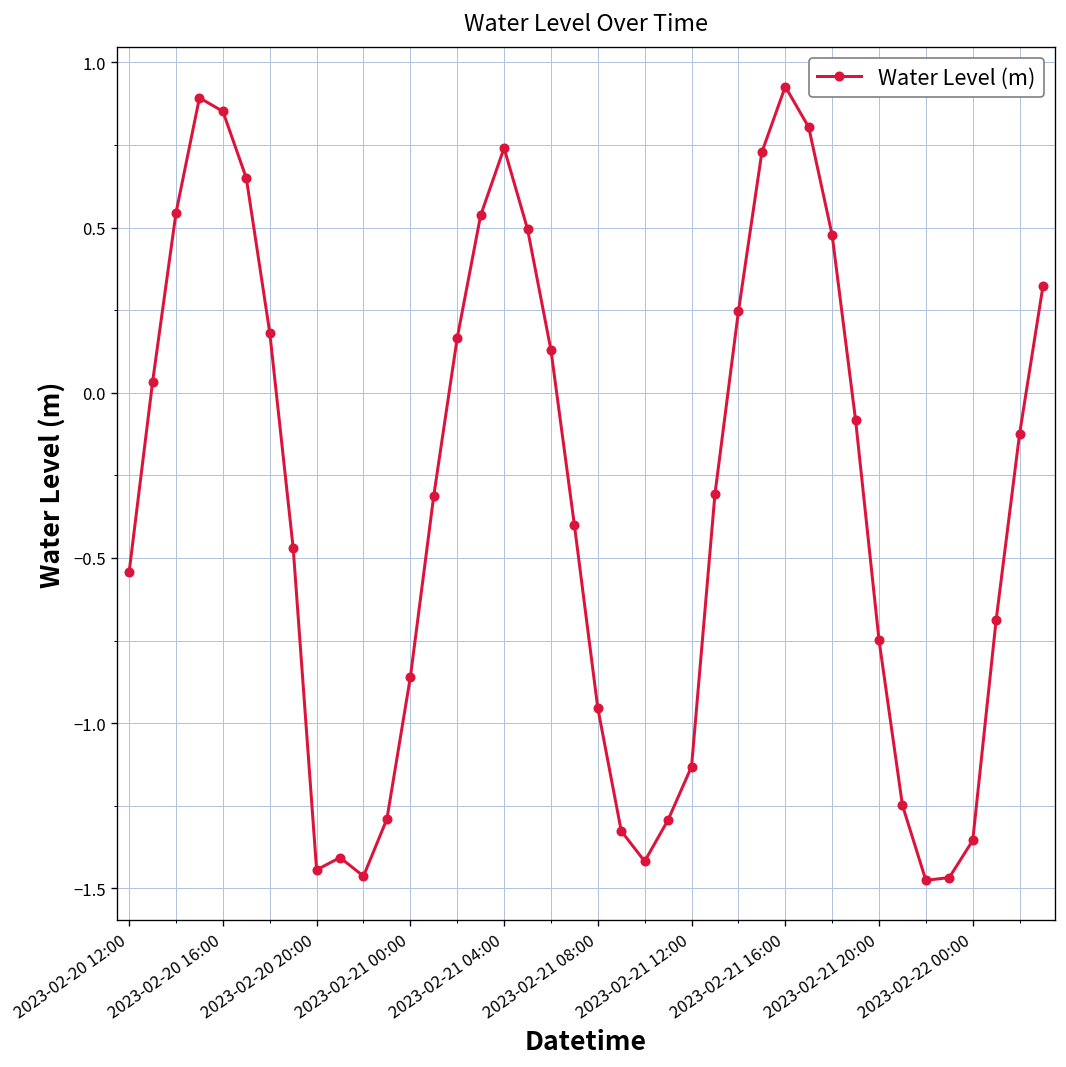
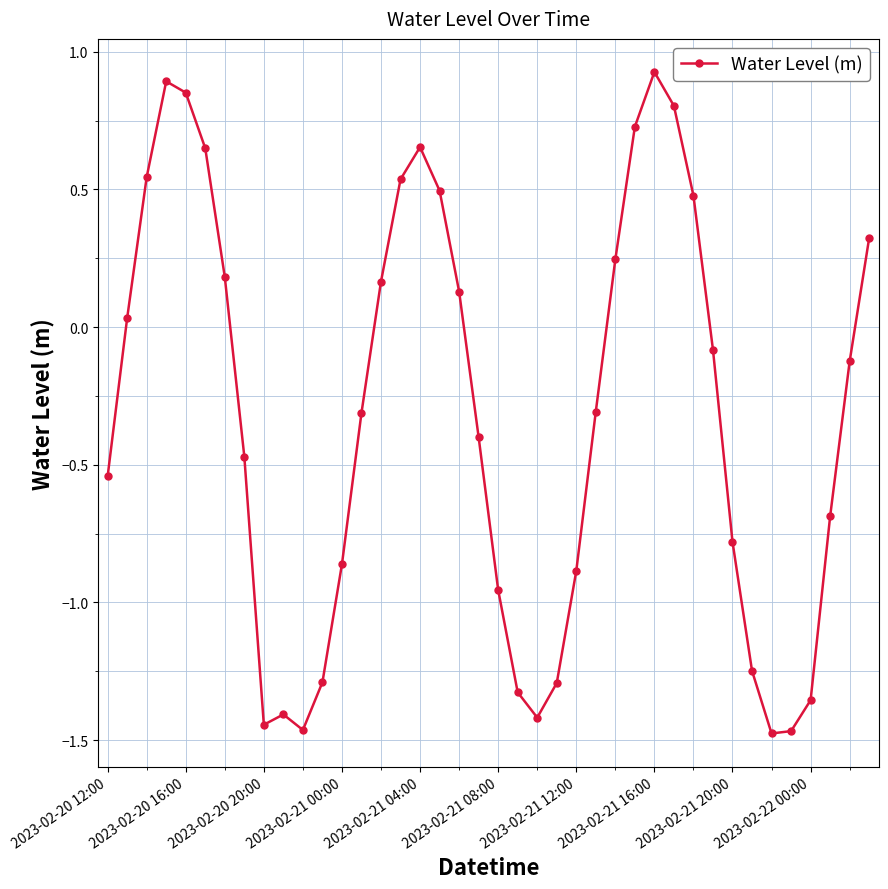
  {
    "2023-02-20 12:00": -0.54,
    "2023-02-20 16:00": 0.85,
    "2023-02-20 20:00": -1.44,
    "2023-02-21 00:00": -0.86,
-   "2023-02-21 04:00": 0.74,
+   "2023-02-21 04:00": 0.65,
    "2023-02-21 08:00": -0.95,
-   "2023-02-21 12:00": -1.13,
+   "2023-02-21 12:00": -0.89,
    "2023-02-21 16:00": 0.93,
-   "2023-02-21 20:00": -0.75,
+   "2023-02-21 20:00": -0.78,
    "2023-02-22 00:00": -1.36
  }
